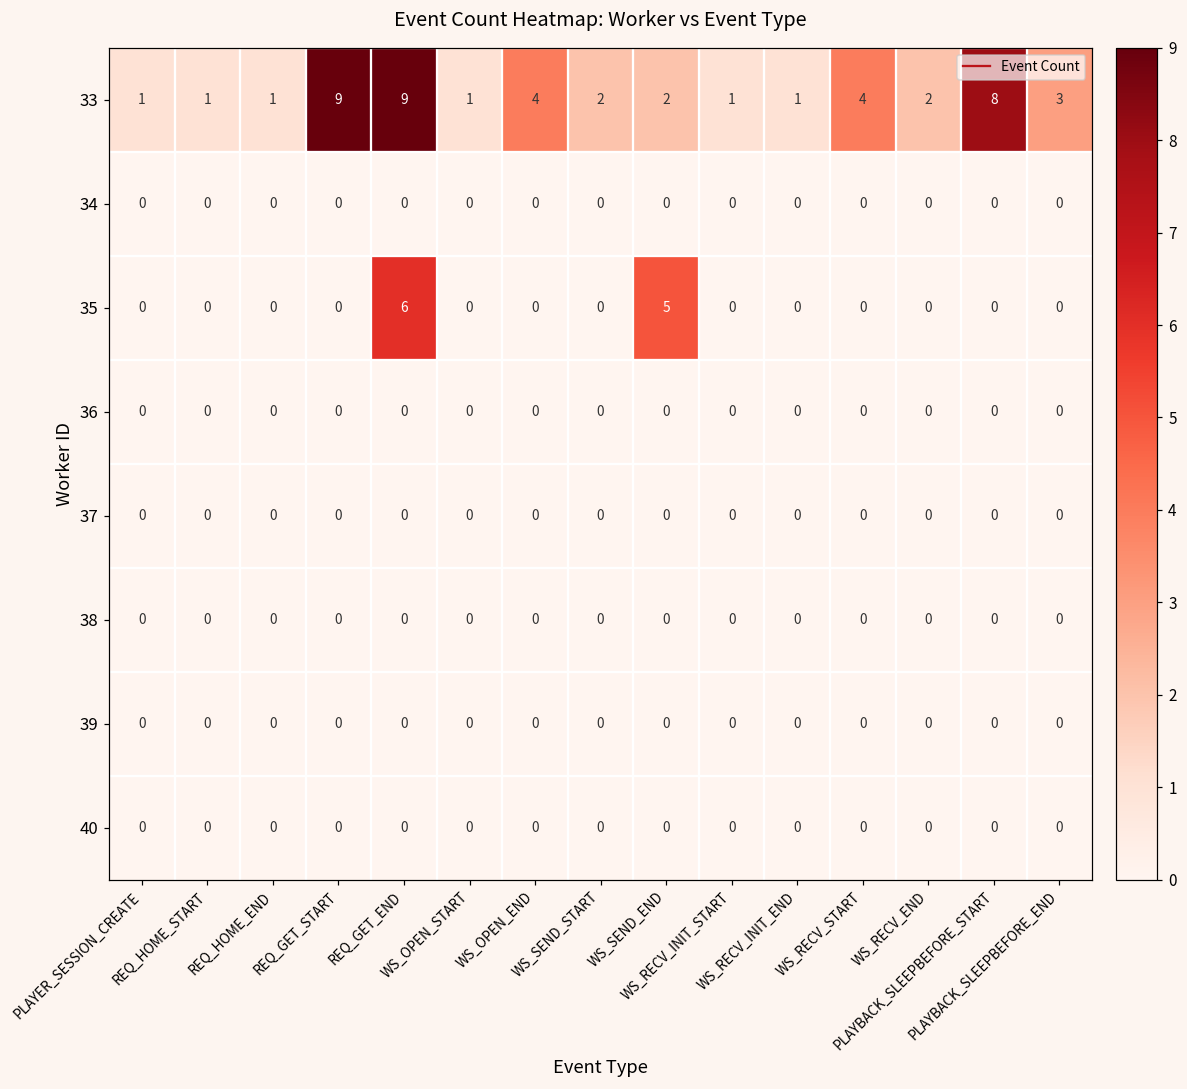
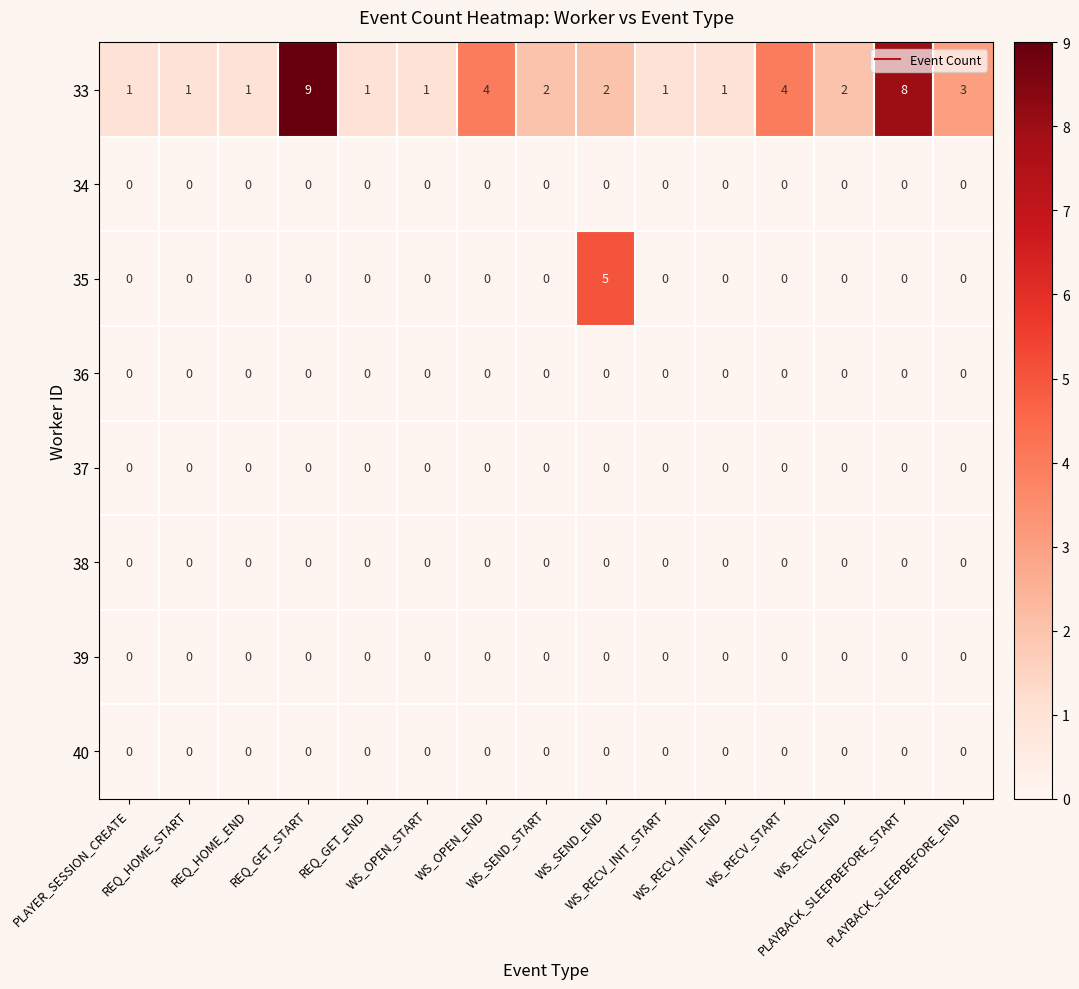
  {
    "33": {
      "PLAYER_SESSION_CREATE": 1,
      "REQ_HOME_START": 1,
      "REQ_HOME_END": 1,
      "REQ_GET_START": 9,
-     "REQ_GET_END": 9,
+     "REQ_GET_END": 1,
      "WS_OPEN_START": 1,
      "WS_OPEN_END": 4,
      "WS_SEND_START": 2,
      "WS_SEND_END": 2,
      "WS_RECV_INIT_START": 1,
      "WS_RECV_INIT_END": 1,
      "WS_RECV_START": 4,
      "WS_RECV_END": 2,
      "PLAYBACK_SLEEPBEFORE_START": 8,
      "PLAYBACK_SLEEPBEFORE_END": 3
    },
    "34": {
      "PLAYER_SESSION_CREATE": 0,
      "REQ_HOME_START": 0,
      "REQ_HOME_END": 0,
      "REQ_GET_START": 0,
      "REQ_GET_END": 0,
      "WS_OPEN_START": 0,
      "WS_OPEN_END": 0,
      "WS_SEND_START": 0,
      "WS_SEND_END": 0,
      "WS_RECV_INIT_START": 0,
      "WS_RECV_INIT_END": 0,
      "WS_RECV_START": 0,
      "WS_RECV_END": 0,
      "PLAYBACK_SLEEPBEFORE_START": 0,
      "PLAYBACK_SLEEPBEFORE_END": 0
    },
    "35": {
      "PLAYER_SESSION_CREATE": 0,
      "REQ_HOME_START": 0,
      "REQ_HOME_END": 0,
      "REQ_GET_START": 0,
-     "REQ_GET_END": 6,
+     "REQ_GET_END": 0,
      "WS_OPEN_START": 0,
      "WS_OPEN_END": 0,
      "WS_SEND_START": 0,
      "WS_SEND_END": 5,
      "WS_RECV_INIT_START": 0,
      "WS_RECV_INIT_END": 0,
      "WS_RECV_START": 0,
      "WS_RECV_END": 0,
      "PLAYBACK_SLEEPBEFORE_START": 0,
      "PLAYBACK_SLEEPBEFORE_END": 0
    },
    "36": {
      "PLAYER_SESSION_CREATE": 0,
      "REQ_HOME_START": 0,
      "REQ_HOME_END": 0,
      "REQ_GET_START": 0,
      "REQ_GET_END": 0,
      "WS_OPEN_START": 0,
      "WS_OPEN_END": 0,
      "WS_SEND_START": 0,
      "WS_SEND_END": 0,
      "WS_RECV_INIT_START": 0,
      "WS_RECV_INIT_END": 0,
      "WS_RECV_START": 0,
      "WS_RECV_END": 0,
      "PLAYBACK_SLEEPBEFORE_START": 0,
      "PLAYBACK_SLEEPBEFORE_END": 0
    },
    "37": {
      "PLAYER_SESSION_CREATE": 0,
      "REQ_HOME_START": 0,
      "REQ_HOME_END": 0,
      "REQ_GET_START": 0,
      "REQ_GET_END": 0,
      "WS_OPEN_START": 0,
      "WS_OPEN_END": 0,
      "WS_SEND_START": 0,
      "WS_SEND_END": 0,
      "WS_RECV_INIT_START": 0,
      "WS_RECV_INIT_END": 0,
      "WS_RECV_START": 0,
      "WS_RECV_END": 0,
      "PLAYBACK_SLEEPBEFORE_START": 0,
      "PLAYBACK_SLEEPBEFORE_END": 0
    },
    "38": {
      "PLAYER_SESSION_CREATE": 0,
      "REQ_HOME_START": 0,
      "REQ_HOME_END": 0,
      "REQ_GET_START": 0,
      "REQ_GET_END": 0,
      "WS_OPEN_START": 0,
      "WS_OPEN_END": 0,
      "WS_SEND_START": 0,
      "WS_SEND_END": 0,
      "WS_RECV_INIT_START": 0,
      "WS_RECV_INIT_END": 0,
      "WS_RECV_START": 0,
      "WS_RECV_END": 0,
      "PLAYBACK_SLEEPBEFORE_START": 0,
      "PLAYBACK_SLEEPBEFORE_END": 0
    },
    "39": {
      "PLAYER_SESSION_CREATE": 0,
      "REQ_HOME_START": 0,
      "REQ_HOME_END": 0,
      "REQ_GET_START": 0,
      "REQ_GET_END": 0,
      "WS_OPEN_START": 0,
      "WS_OPEN_END": 0,
      "WS_SEND_START": 0,
      "WS_SEND_END": 0,
      "WS_RECV_INIT_START": 0,
      "WS_RECV_INIT_END": 0,
      "WS_RECV_START": 0,
      "WS_RECV_END": 0,
      "PLAYBACK_SLEEPBEFORE_START": 0,
      "PLAYBACK_SLEEPBEFORE_END": 0
    },
    "40": {
      "PLAYER_SESSION_CREATE": 0,
      "REQ_HOME_START": 0,
      "REQ_HOME_END": 0,
      "REQ_GET_START": 0,
      "REQ_GET_END": 0,
      "WS_OPEN_START": 0,
      "WS_OPEN_END": 0,
      "WS_SEND_START": 0,
      "WS_SEND_END": 0,
      "WS_RECV_INIT_START": 0,
      "WS_RECV_INIT_END": 0,
      "WS_RECV_START": 0,
      "WS_RECV_END": 0,
      "PLAYBACK_SLEEPBEFORE_START": 0,
      "PLAYBACK_SLEEPBEFORE_END": 0
    }
  }
